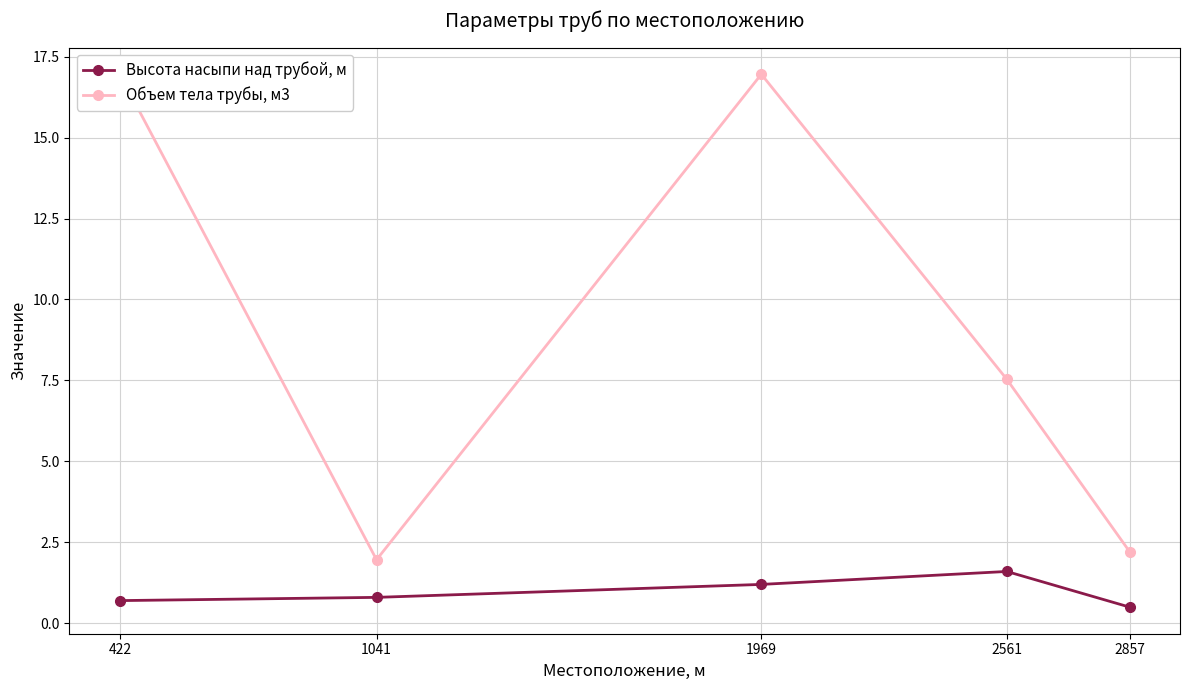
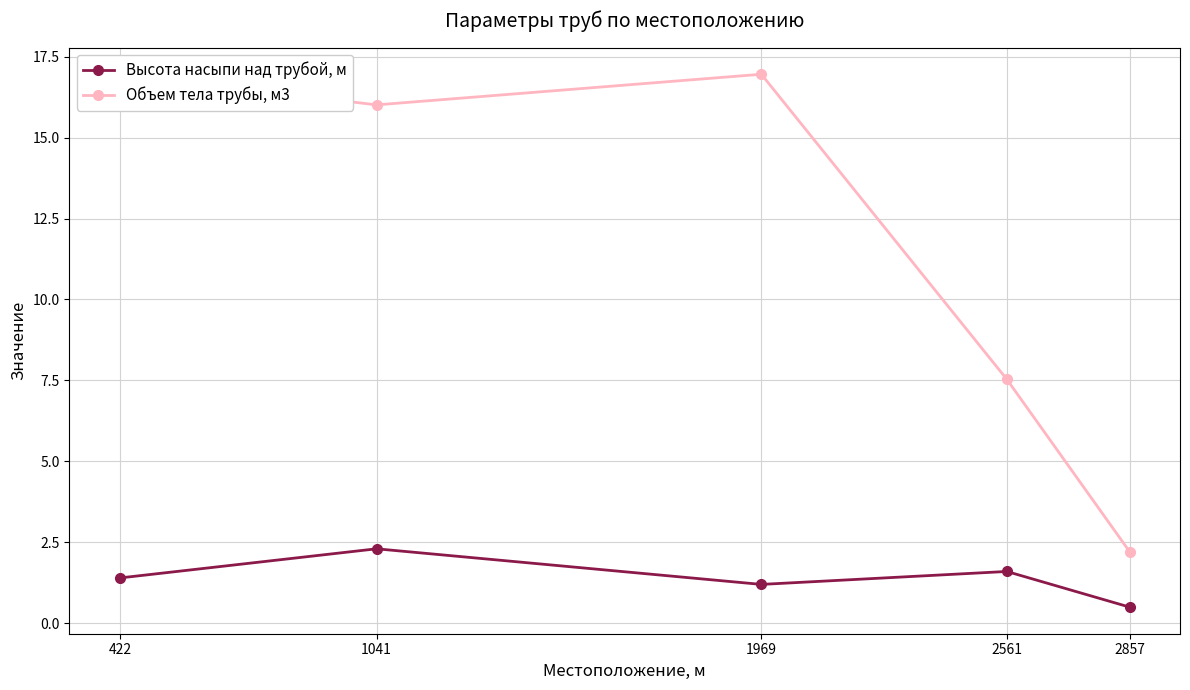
  {
    "Высота насыпи над трубой, м": {
-     "422": 0.7,
-     "1041": 0.8,
+     "422": 1.4,
+     "1041": 2.3,
      "1969": 1.2,
      "2561": 1.6,
      "2857": 0.5
    },
    "Объем тела трубы, м3": {
-     "1041": 2.0,
+     "1041": 16.0,
      "1969": 17.0,
      "2561": 7.5,
      "2857": 2.2
    }
  }
